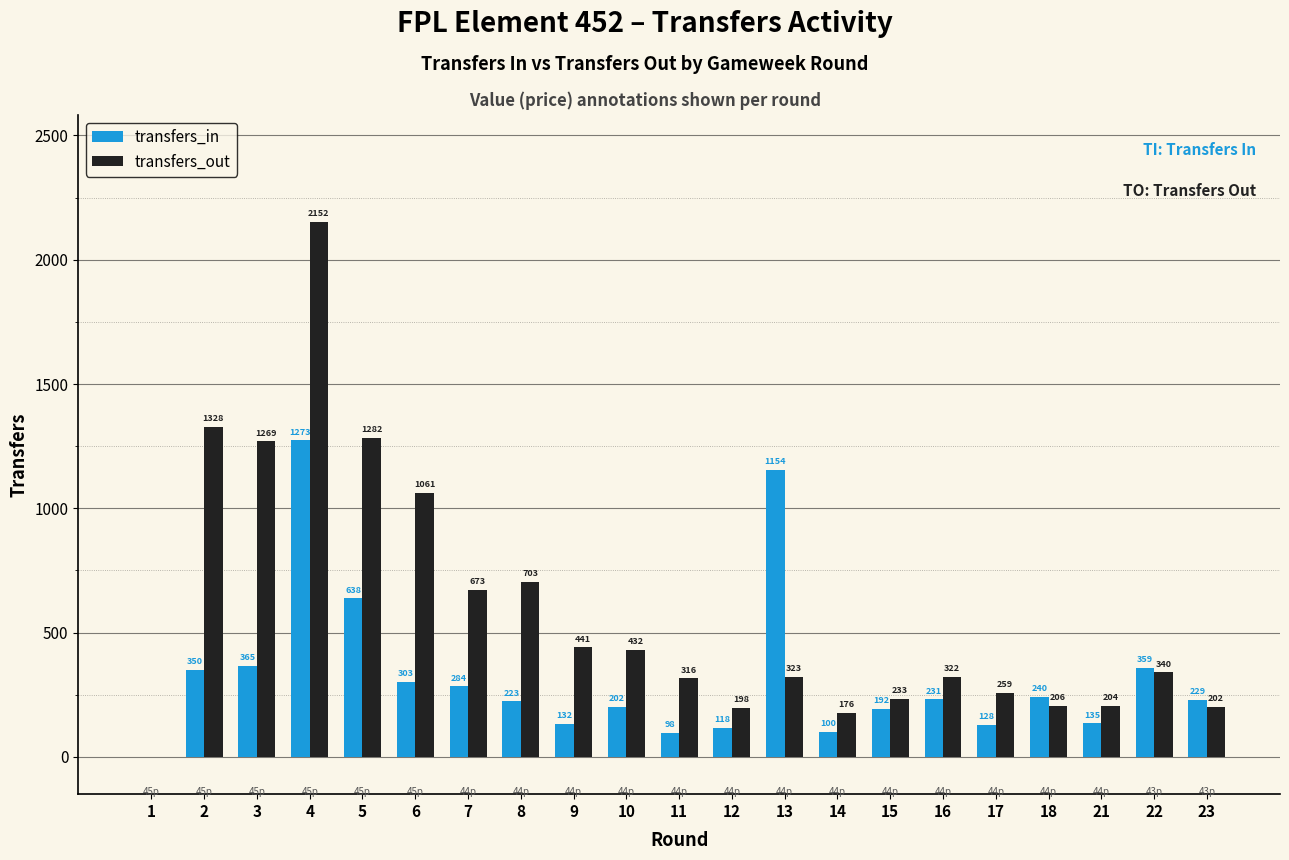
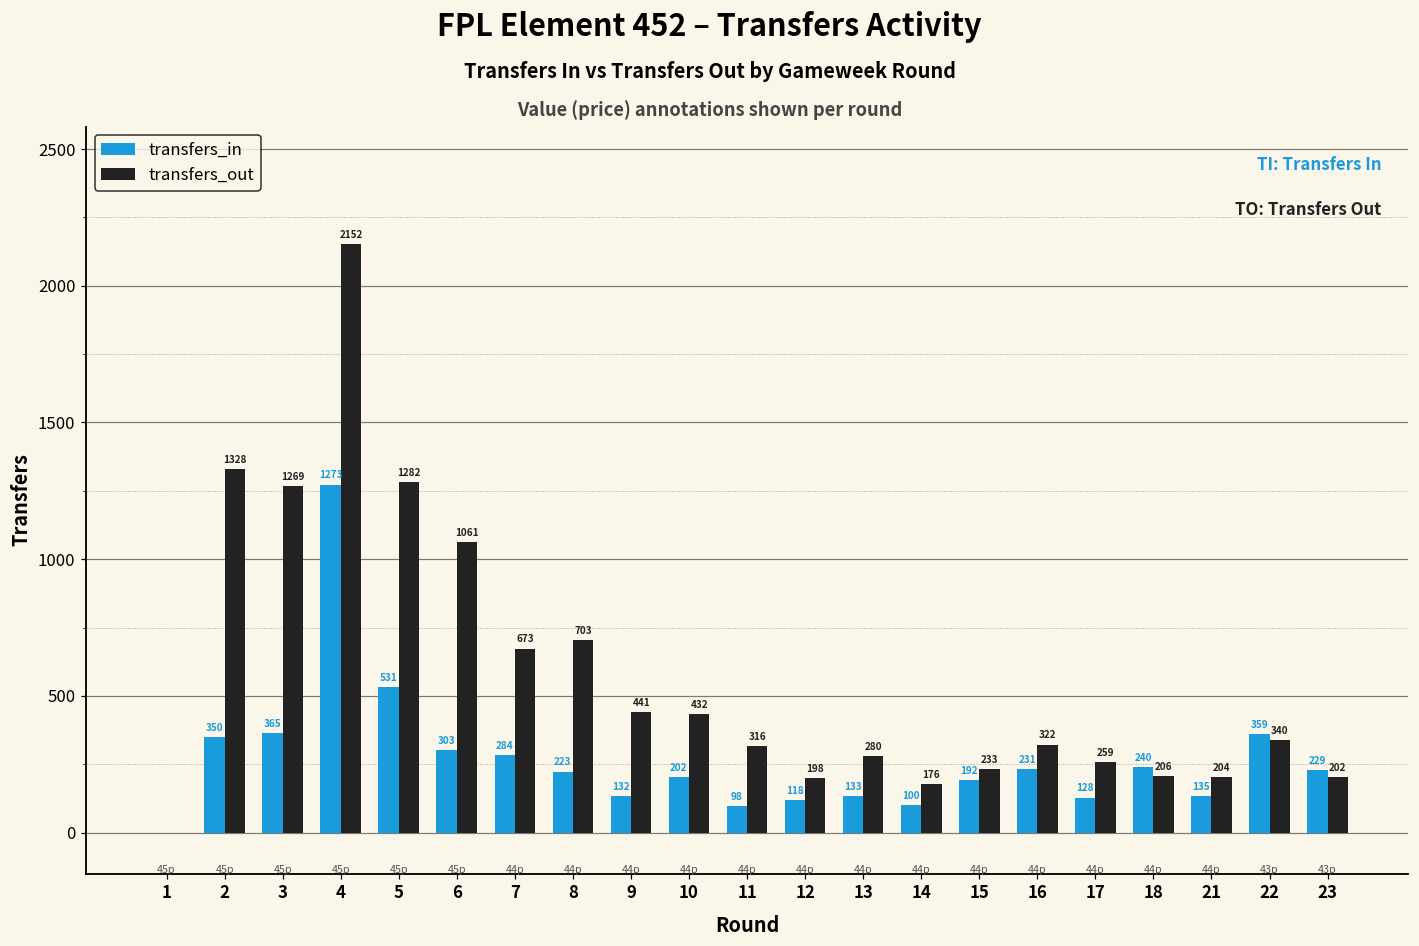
  {
    "transfers_in": {
      "2": 350,
      "3": 365,
      "4": 1273,
-     "5": 638,
+     "5": 531,
      "6": 303,
      "7": 284,
      "8": 223,
      "9": 132,
      "10": 202,
      "11": 98,
      "12": 118,
-     "13": 1154,
+     "13": 133,
      "14": 100,
      "15": 192,
      "16": 231,
      "17": 128,
      "18": 240,
      "21": 135,
      "22": 359,
      "23": 229
    },
    "transfers_out": {
      "2": 1328,
      "3": 1269,
      "4": 2152,
      "5": 1282,
      "6": 1061,
      "7": 673,
      "8": 703,
      "9": 441,
      "10": 432,
      "11": 316,
      "12": 198,
-     "13": 323,
+     "13": 280,
      "14": 176,
      "15": 233,
      "16": 322,
      "17": 259,
      "18": 206,
      "21": 204,
      "22": 340,
      "23": 202
    }
  }
